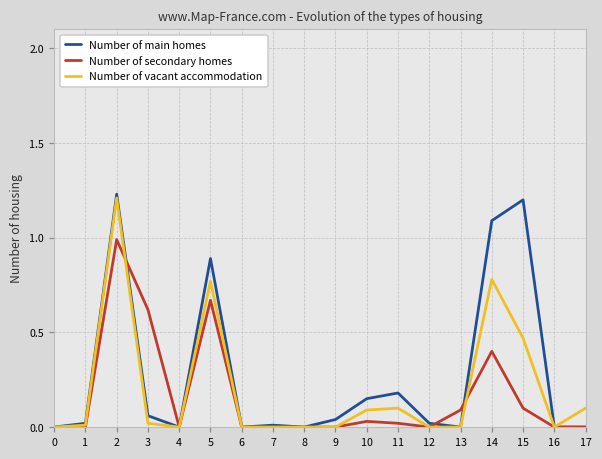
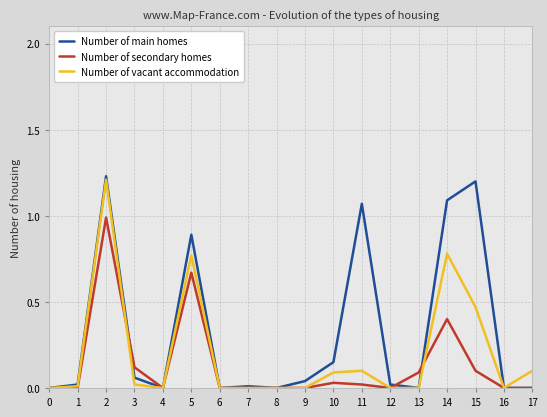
  {
    "Number of main homes": {
      "2": 1.23,
      "3": 0.06,
      "5": 0.89,
      "9": 0.04,
      "10": 0.15,
-     "11": 0.18,
+     "11": 1.07,
      "12": 0.02,
      "14": 1.09,
      "15": 1.20
    },
    "Number of secondary homes": {
      "2": 0.99,
-     "3": 0.62,
+     "3": 0.12,
      "5": 0.67,
      "10": 0.03,
      "11": 0.02,
      "13": 0.09,
      "14": 0.40,
      "15": 0.10
    },
    "Number of vacant accommodation": {
      "2": 1.21,
      "3": 0.02,
      "5": 0.77,
      "10": 0.09,
      "11": 0.10,
      "14": 0.78,
      "15": 0.47,
      "17": 0.10
    }
  }
